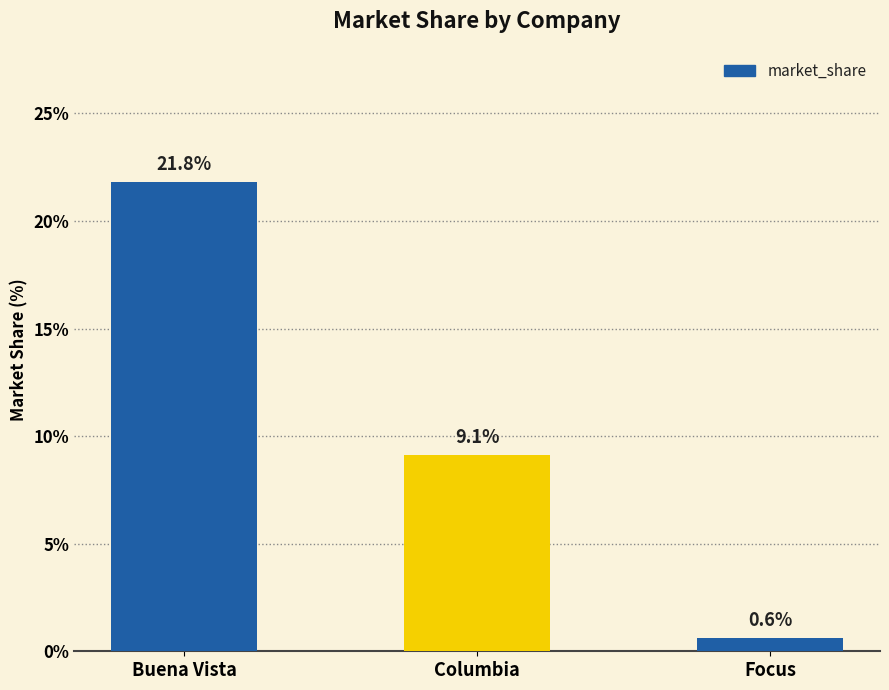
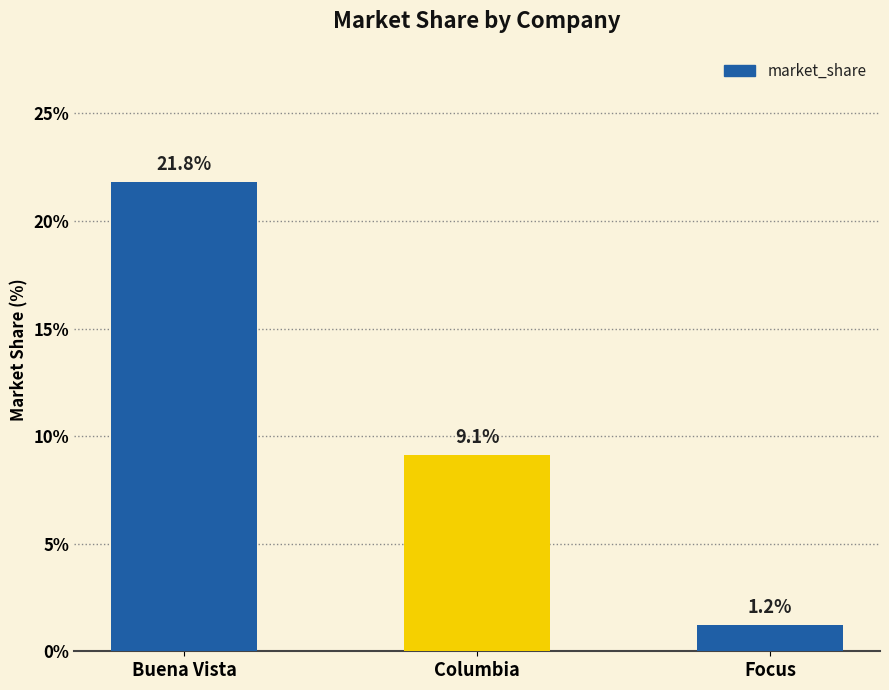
  {
    "Buena Vista": "21.8%",
    "Columbia": "9.1%",
-   "Focus": "0.6%"
+   "Focus": "1.2%"
  }
